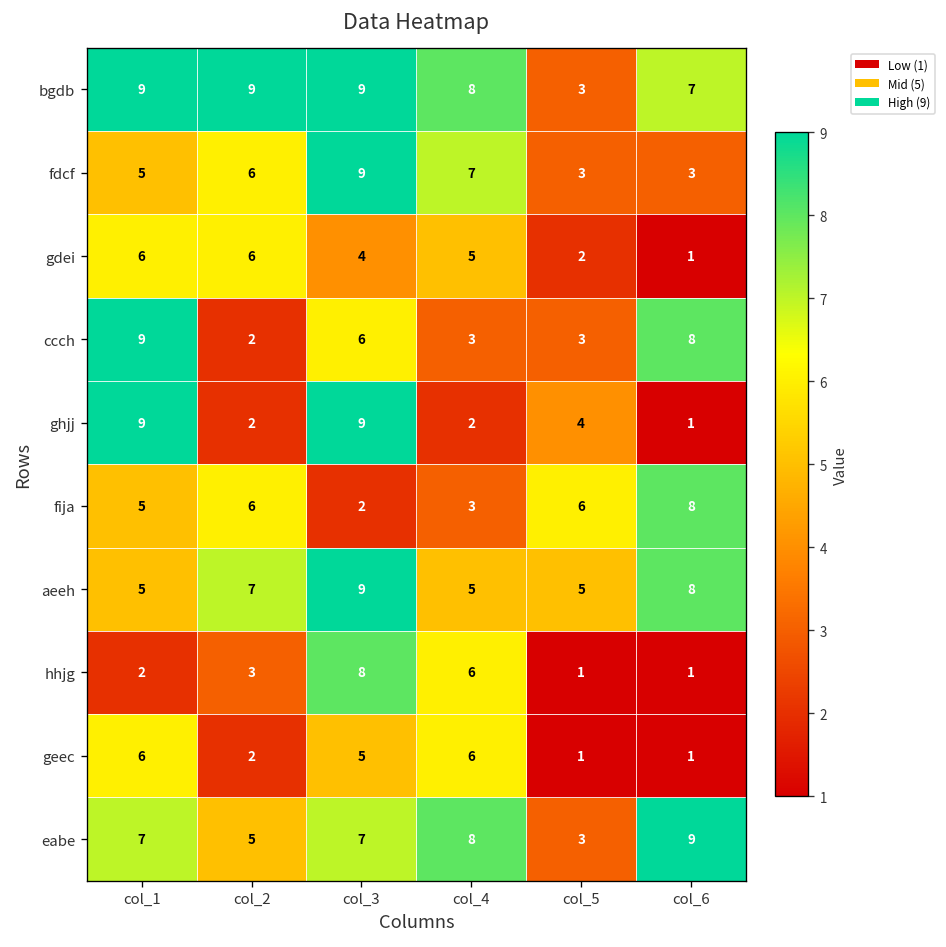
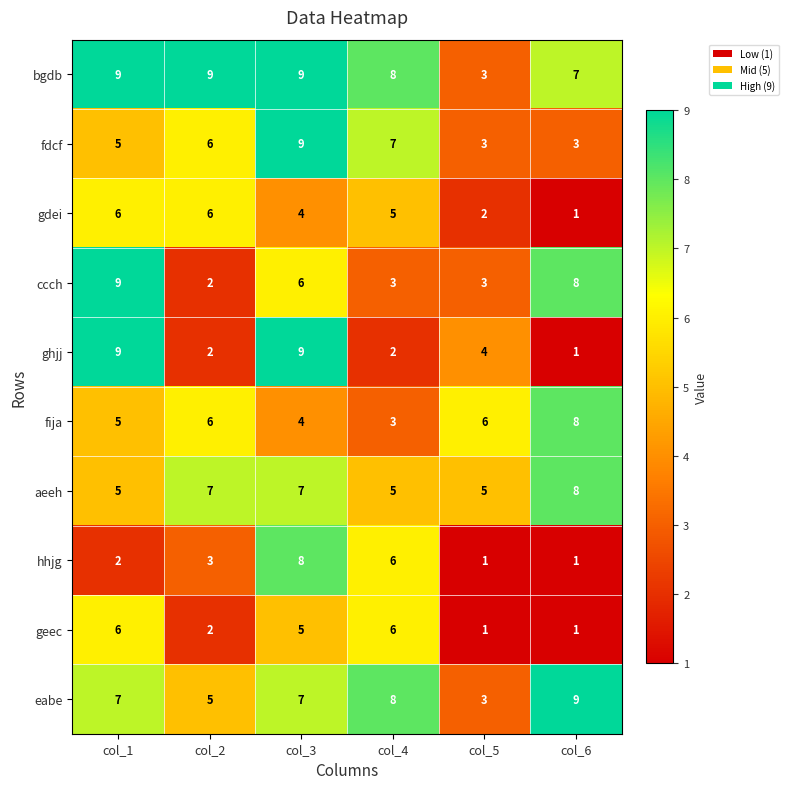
  {
    "bgdb": {
      "col_1": 9,
      "col_2": 9,
      "col_3": 9,
      "col_4": 8,
      "col_5": 3,
      "col_6": 7
    },
    "fdcf": {
      "col_1": 5,
      "col_2": 6,
      "col_3": 9,
      "col_4": 7,
      "col_5": 3,
      "col_6": 3
    },
    "gdei": {
      "col_1": 6,
      "col_2": 6,
      "col_3": 4,
      "col_4": 5,
      "col_5": 2,
      "col_6": 1
    },
    "ccch": {
      "col_1": 9,
      "col_2": 2,
      "col_3": 6,
      "col_4": 3,
      "col_5": 3,
      "col_6": 8
    },
    "ghjj": {
      "col_1": 9,
      "col_2": 2,
      "col_3": 9,
      "col_4": 2,
      "col_5": 4,
      "col_6": 1
    },
    "fija": {
      "col_1": 5,
      "col_2": 6,
-     "col_3": 2,
+     "col_3": 4,
      "col_4": 3,
      "col_5": 6,
      "col_6": 8
    },
    "aeeh": {
      "col_1": 5,
      "col_2": 7,
-     "col_3": 9,
+     "col_3": 7,
      "col_4": 5,
      "col_5": 5,
      "col_6": 8
    },
    "hhjg": {
      "col_1": 2,
      "col_2": 3,
      "col_3": 8,
      "col_4": 6,
      "col_5": 1,
      "col_6": 1
    },
    "geec": {
      "col_1": 6,
      "col_2": 2,
      "col_3": 5,
      "col_4": 6,
      "col_5": 1,
      "col_6": 1
    },
    "eabe": {
      "col_1": 7,
      "col_2": 5,
      "col_3": 7,
      "col_4": 8,
      "col_5": 3,
      "col_6": 9
    }
  }
